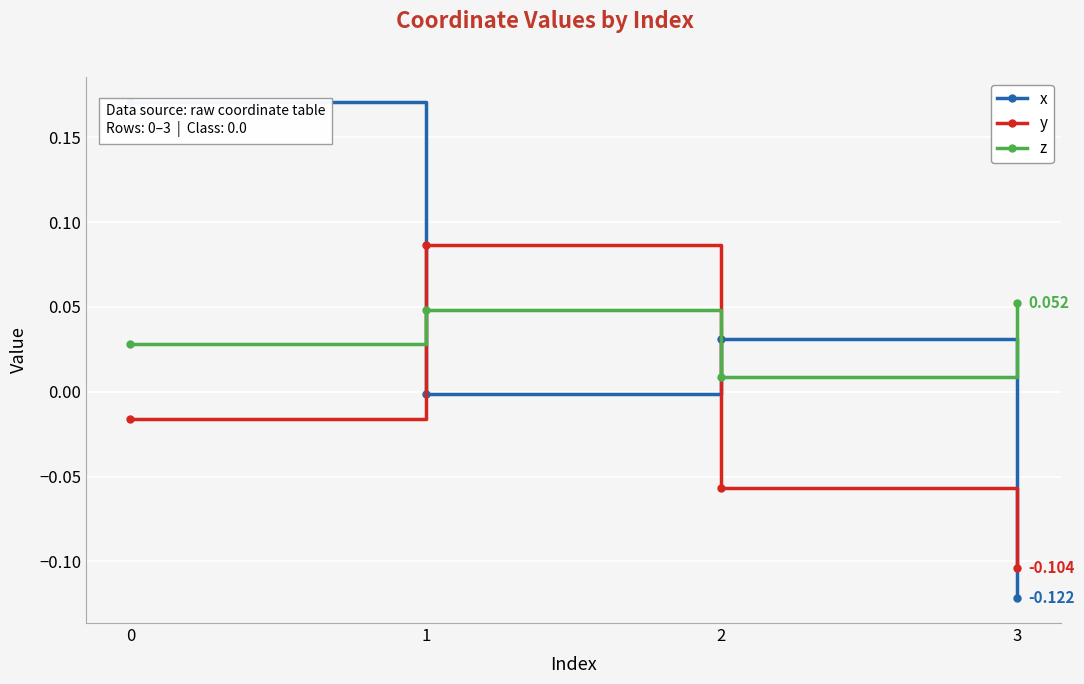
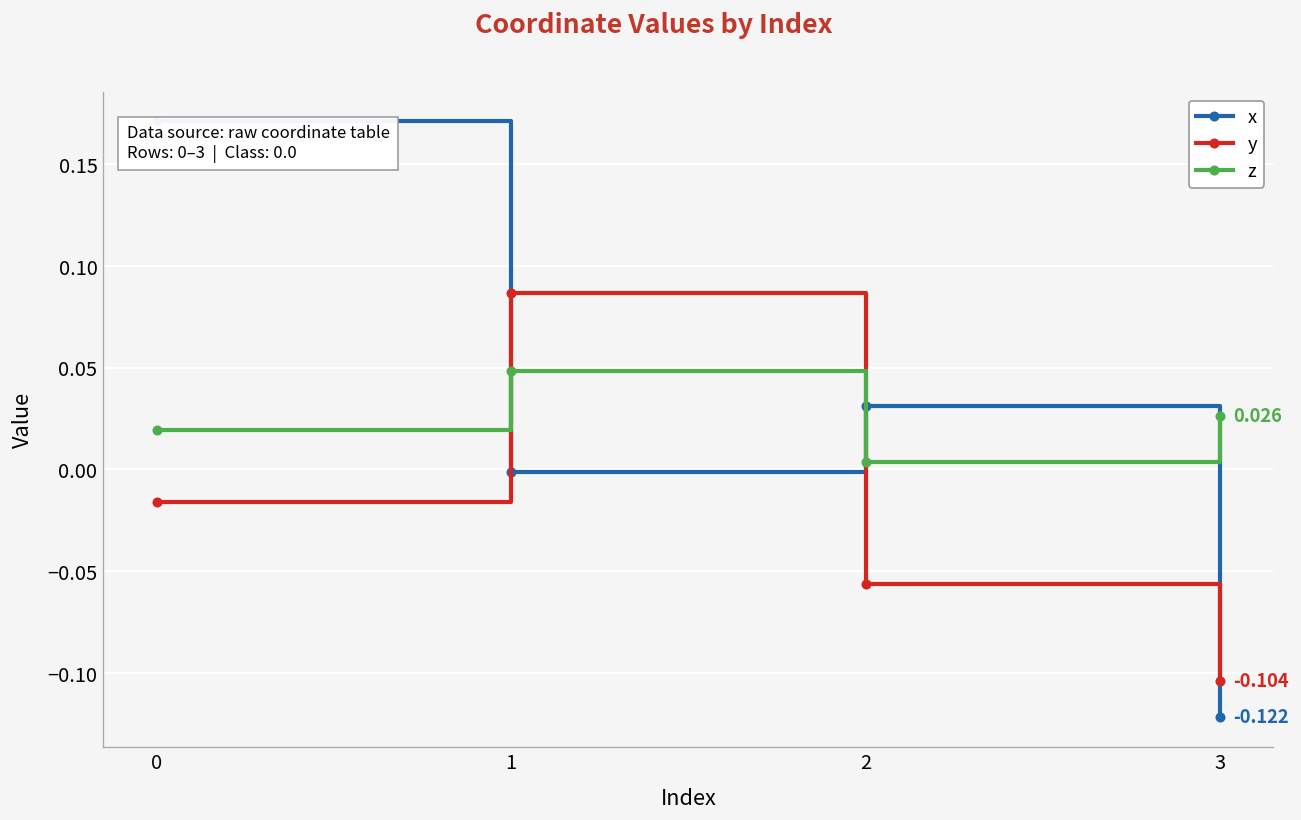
  {
    "x": {
      "3": -0.122
    },
    "y": {
      "3": -0.104
    },
    "z": {
-     "0": 0.028,
-     "2": 0.009,
-     "3": 0.052
+     "0": 0.019,
+     "2": 0.004,
+     "3": 0.026
    }
  }
